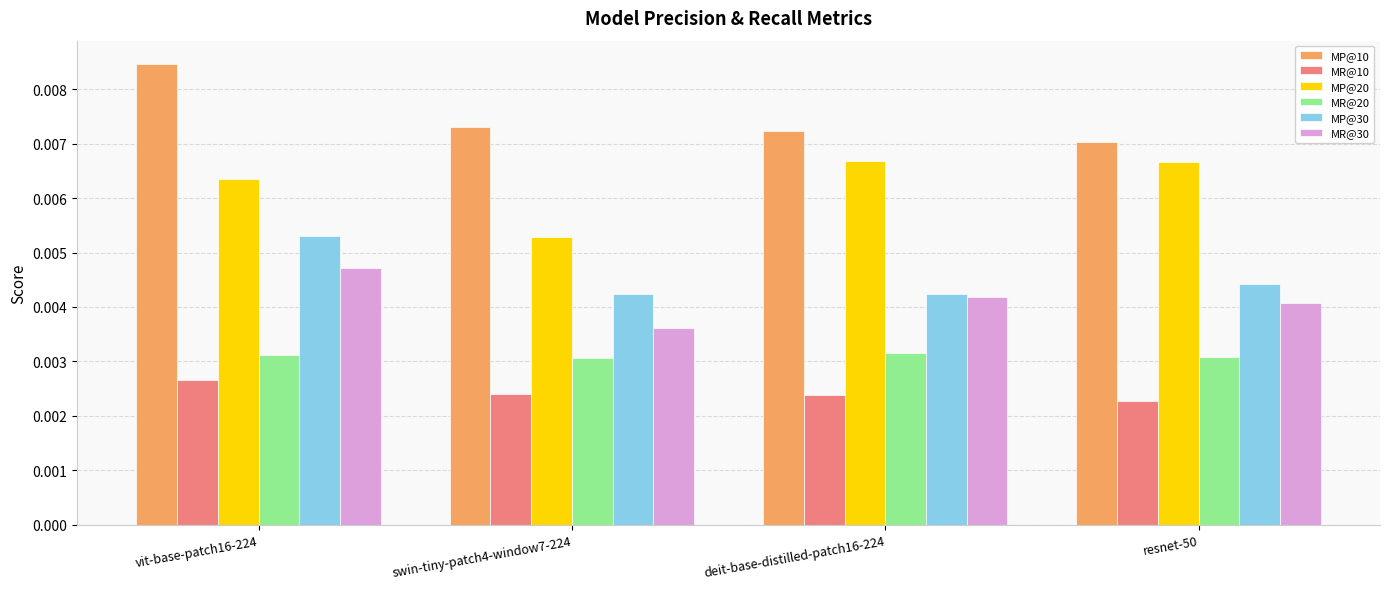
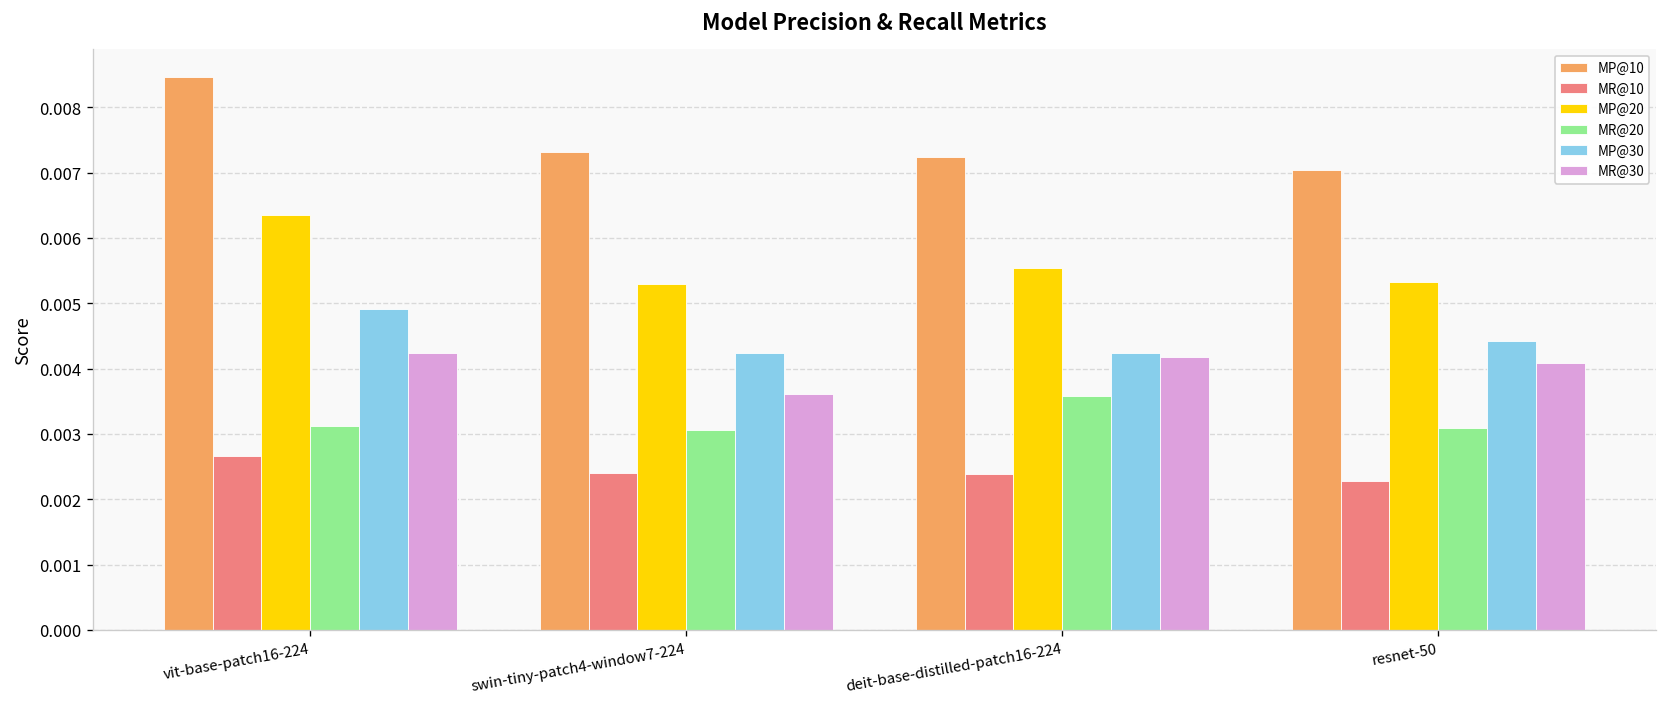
  {
    "MP@20": {
      "vit-base-patch16-224": 0.0064,
      "swin-tiny-patch4-window7-224": 0.0053,
-     "deit-base-distilled-patch16-224": 0.0067,
-     "resnet-50": 0.0067
+     "deit-base-distilled-patch16-224": 0.0055,
+     "resnet-50": 0.0053
    },
    "MR@20": {
      "vit-base-patch16-224": 0.0031,
      "swin-tiny-patch4-window7-224": 0.0031,
-     "deit-base-distilled-patch16-224": 0.0032,
+     "deit-base-distilled-patch16-224": 0.0036,
      "resnet-50": 0.0031
    },
    "MP@30": {
-     "vit-base-patch16-224": 0.0053,
+     "vit-base-patch16-224": 0.0049,
      "swin-tiny-patch4-window7-224": 0.0042,
      "deit-base-distilled-patch16-224": 0.0042,
      "resnet-50": 0.0044
    },
    "MR@30": {
-     "vit-base-patch16-224": 0.0047,
+     "vit-base-patch16-224": 0.0042,
      "swin-tiny-patch4-window7-224": 0.0036,
      "deit-base-distilled-patch16-224": 0.0042,
      "resnet-50": 0.0041
    }
  }
